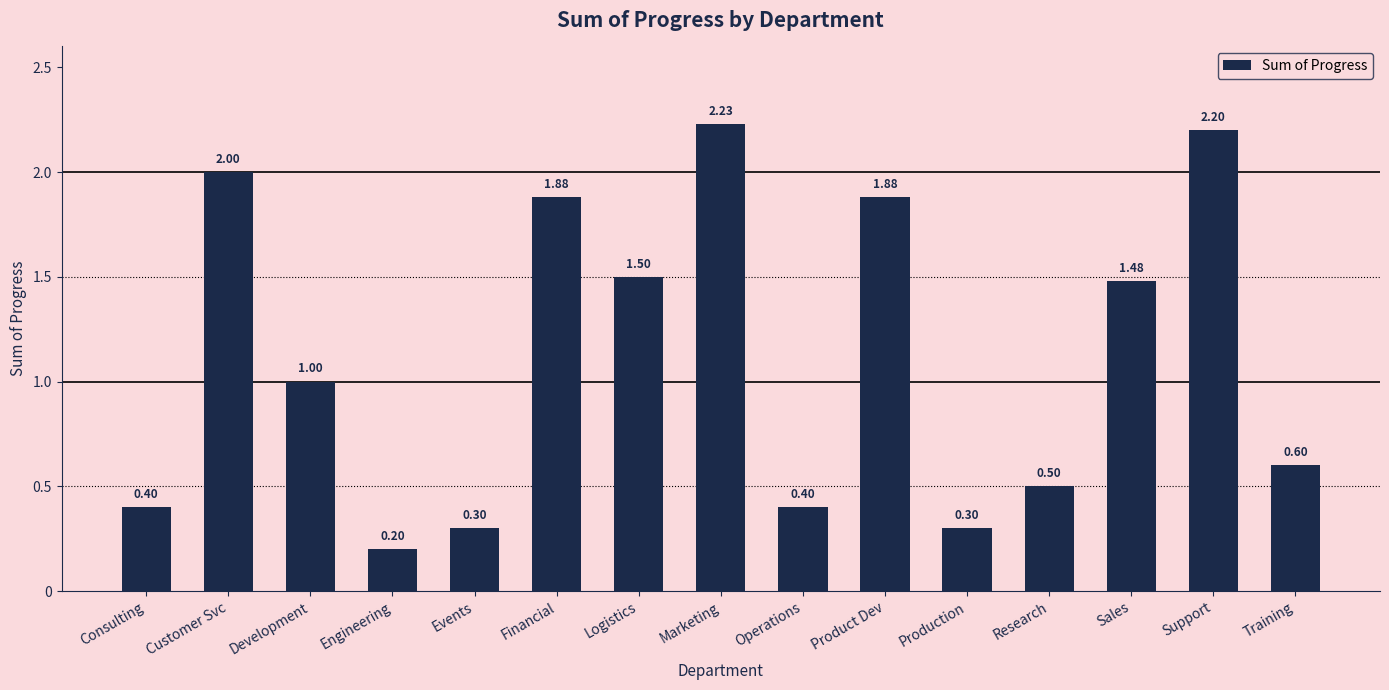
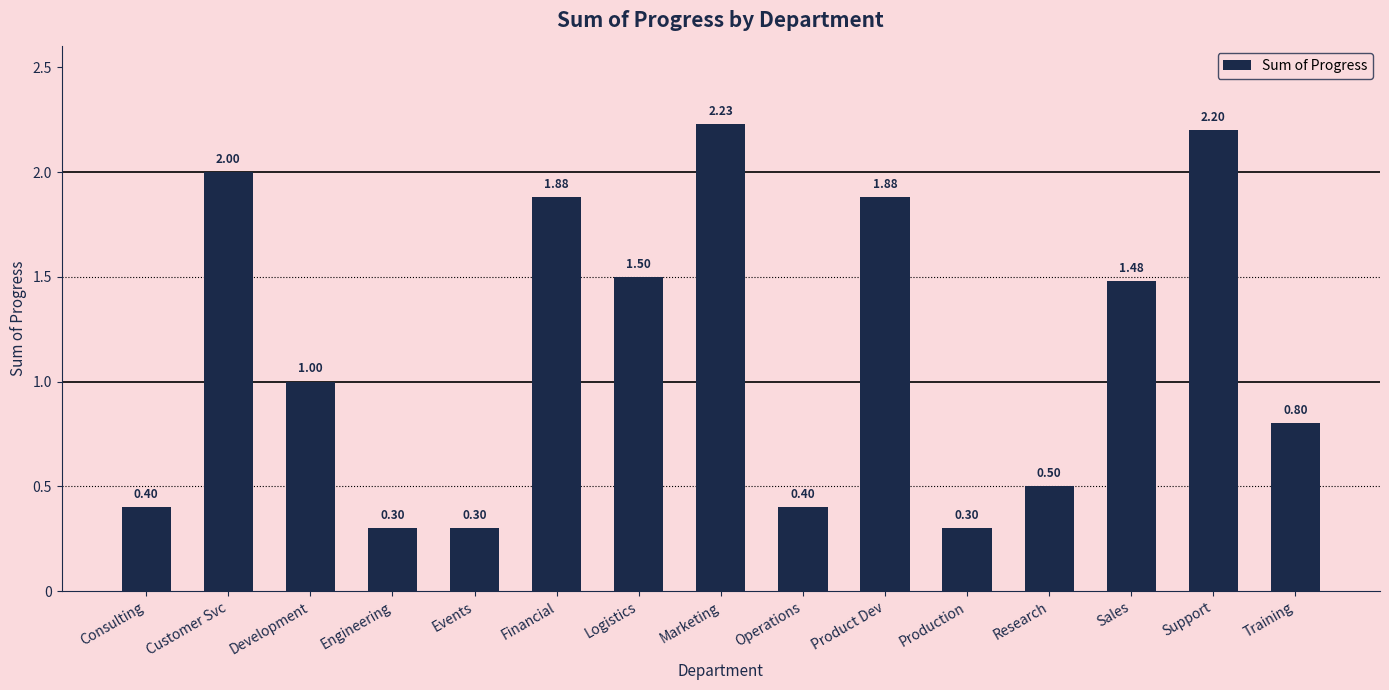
  {
    "Consulting": 0.40,
    "Customer Svc": 2.00,
    "Development": 1.00,
-   "Engineering": 0.20,
+   "Engineering": 0.30,
    "Events": 0.30,
    "Financial": 1.88,
    "Logistics": 1.50,
    "Marketing": 2.23,
    "Operations": 0.40,
    "Product Dev": 1.88,
    "Production": 0.30,
    "Research": 0.50,
    "Sales": 1.48,
    "Support": 2.20,
-   "Training": 0.60
+   "Training": 0.80
  }
